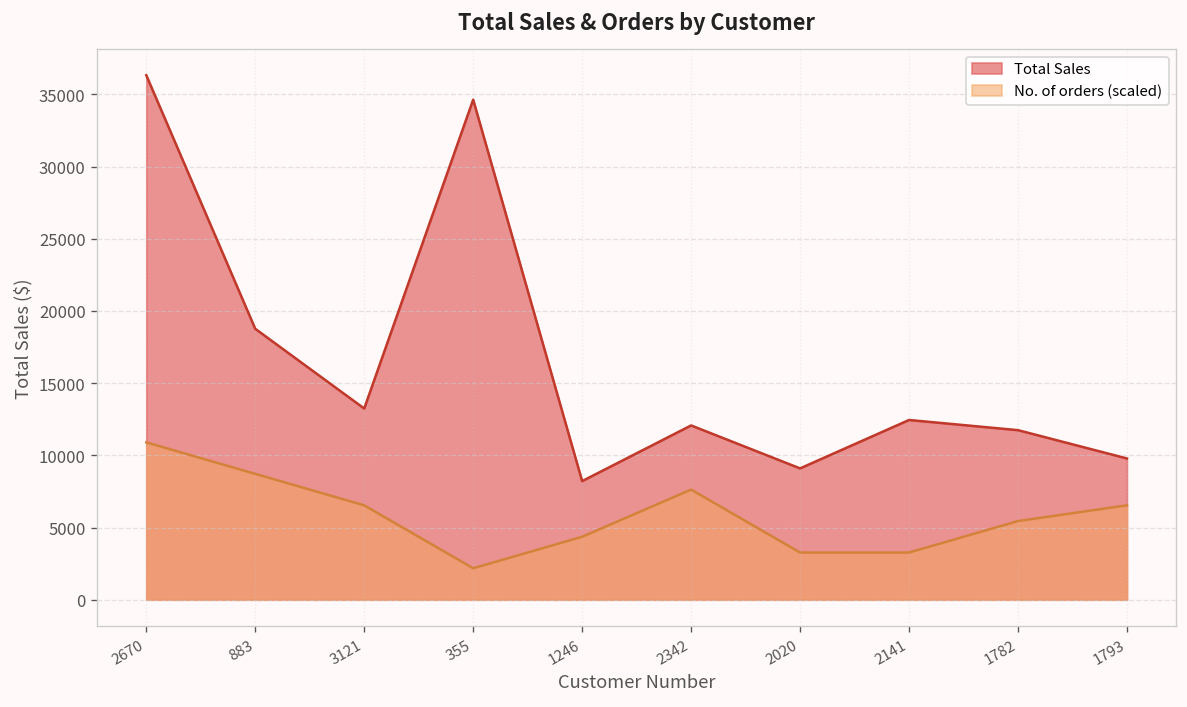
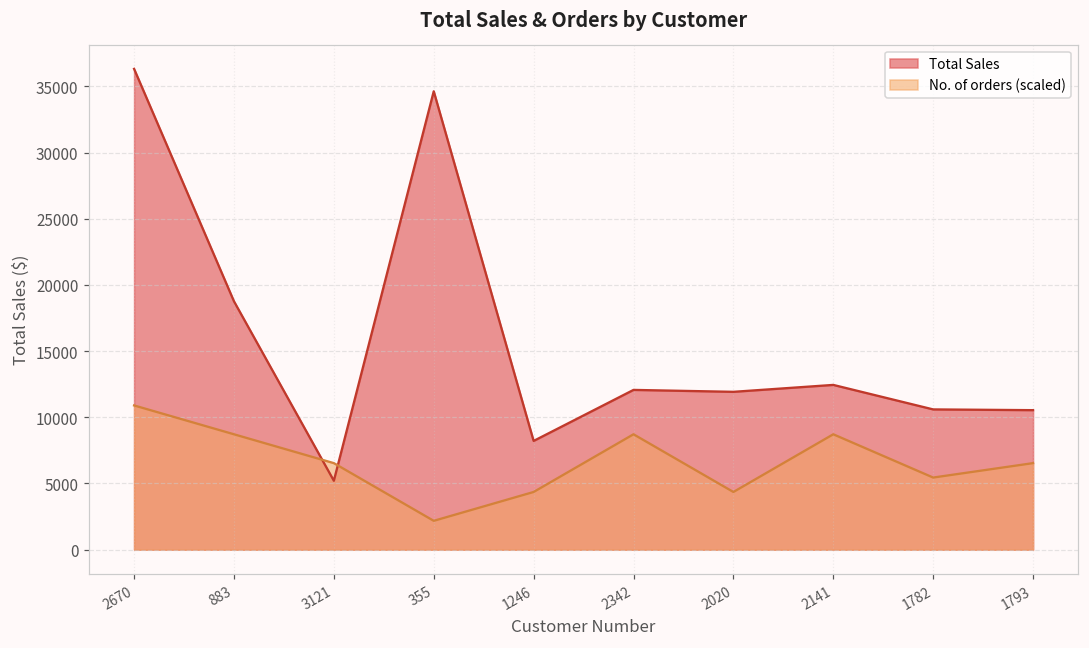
  {
    "Total Sales": {
      "2670": 36300,
      "883": 18800,
-     "3121": 13200,
+     "3121": 5200,
      "355": 34600,
      "1246": 8200,
      "2342": 12100,
-     "2020": 9100,
+     "2020": 11900,
      "2141": 12400,
-     "1782": 11700,
-     "1793": 9800
+     "1782": 10600,
+     "1793": 10500
    },
    "No. of orders (scaled)": {
      "2670": 10900,
      "883": 8700,
      "3121": 6500,
      "355": 2200,
      "1246": 4400,
-     "2342": 7600,
-     "2020": 3300,
-     "2141": 3300,
+     "2342": 8700,
+     "2020": 4400,
+     "2141": 8700,
      "1782": 5400,
      "1793": 6500
    }
  }
